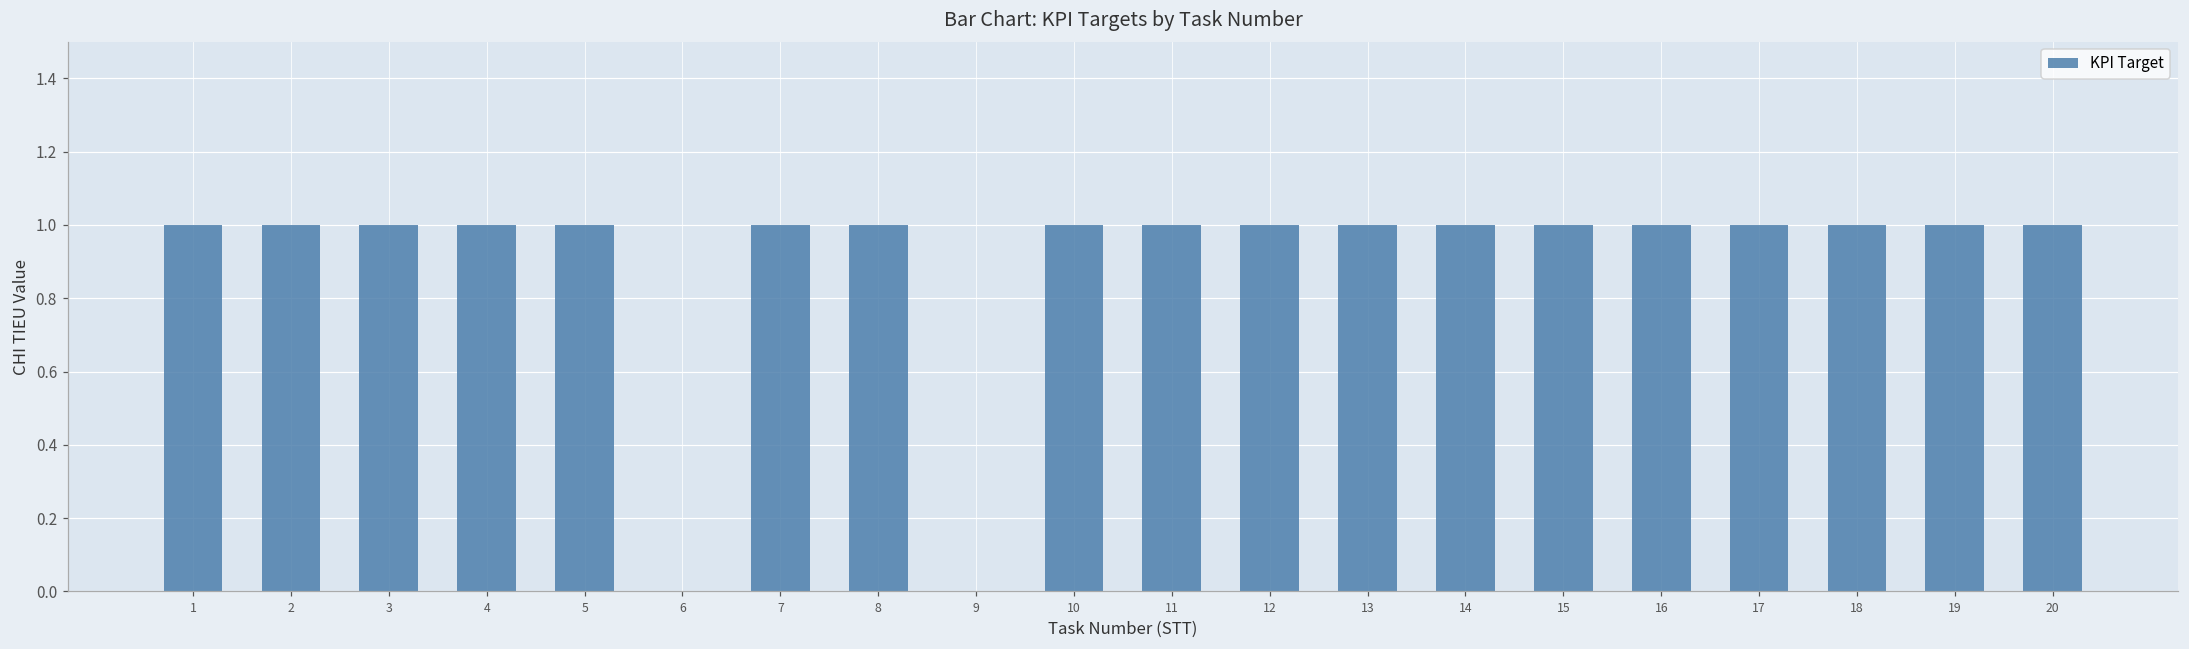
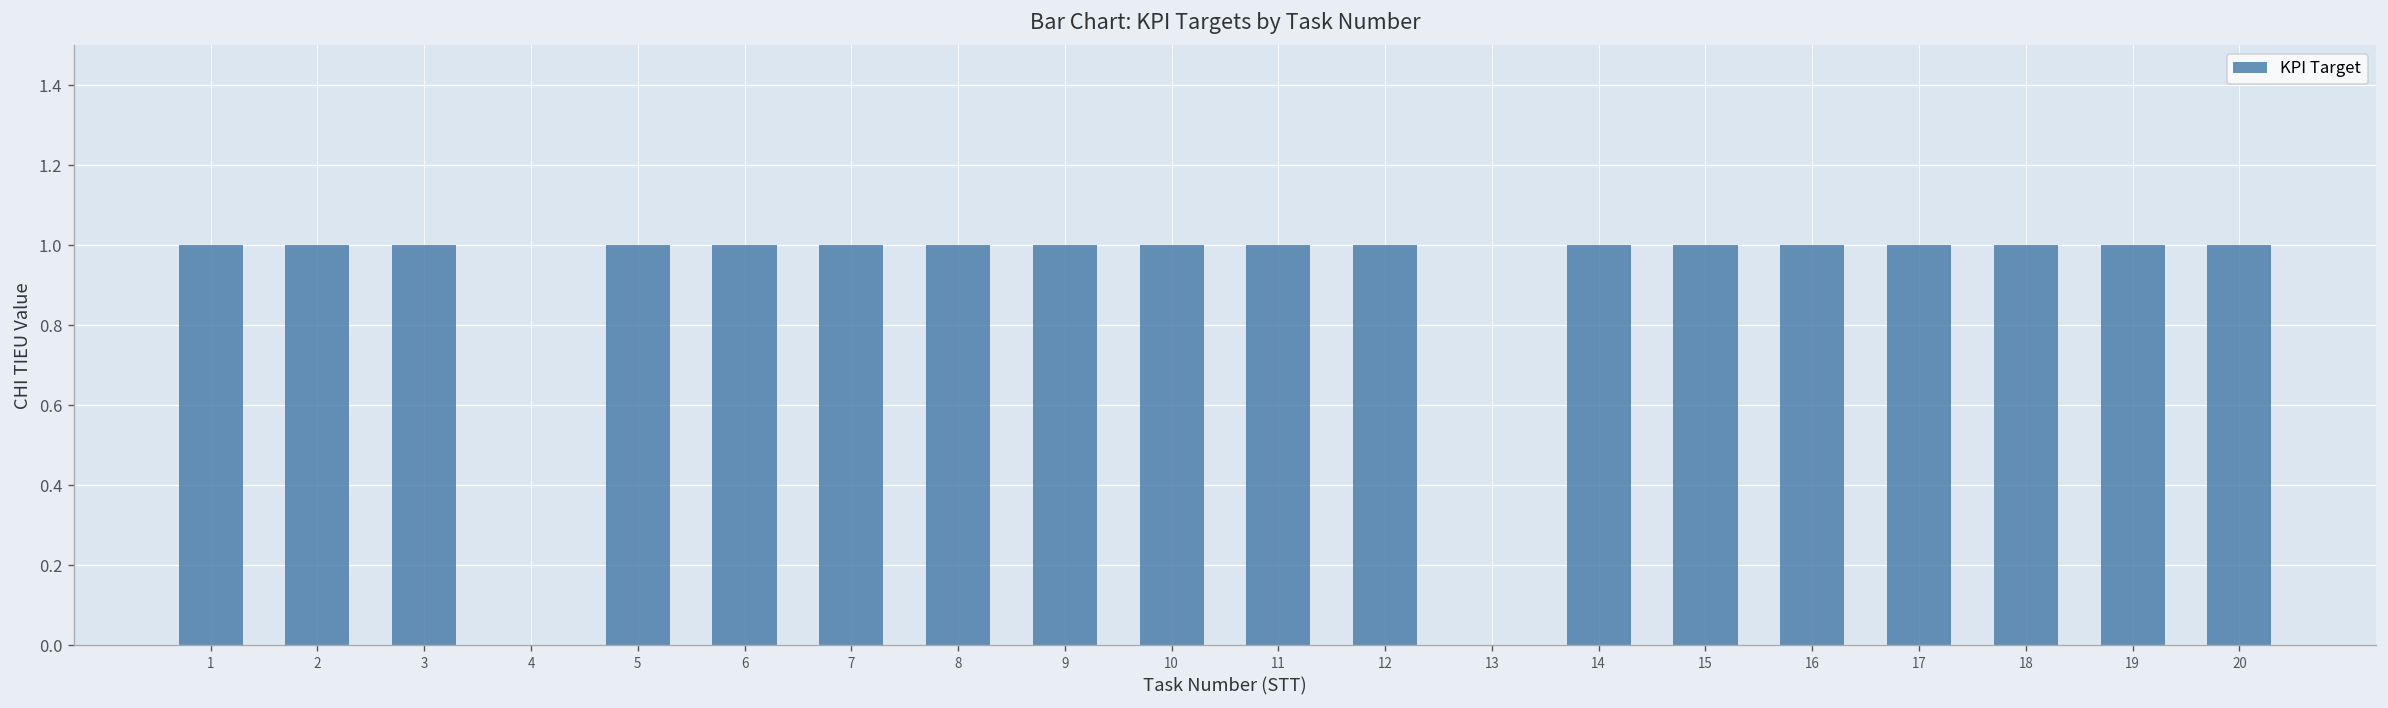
  {
    "1": 1,
    "2": 1,
    "3": 1,
-   "4": 1,
+   "4": 0,
    "5": 1,
-   "6": 0,
+   "6": 1,
    "7": 1,
    "8": 1,
-   "9": 0,
+   "9": 1,
    "10": 1,
    "11": 1,
    "12": 1,
-   "13": 1,
+   "13": 0,
    "14": 1,
    "15": 1,
    "16": 1,
    "17": 1,
    "18": 1,
    "19": 1,
    "20": 1
  }
